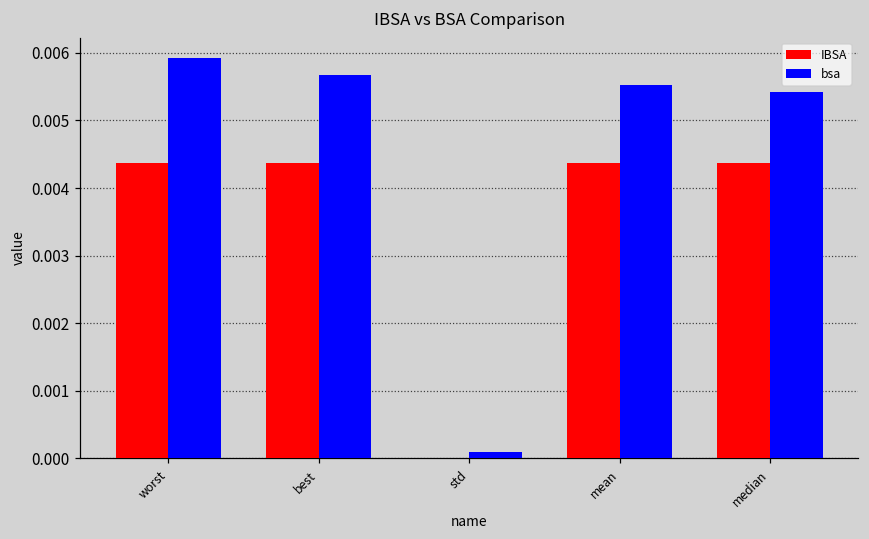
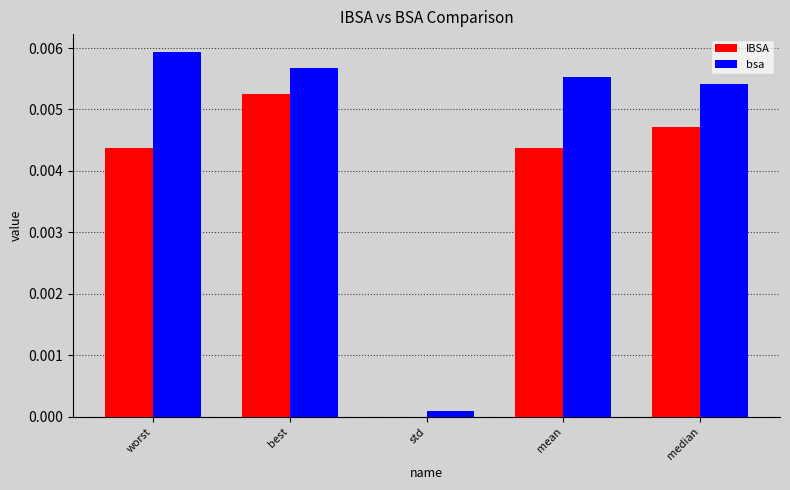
  {
    "IBSA": {
      "worst": 0.0044,
-     "best": 0.0044,
+     "best": 0.0053,
      "mean": 0.0044,
-     "median": 0.0044
+     "median": 0.0047
    },
    "bsa": {
      "worst": 0.0059,
      "best": 0.0057,
      "std": 0.0001,
      "mean": 0.0055,
      "median": 0.0054
    }
  }
